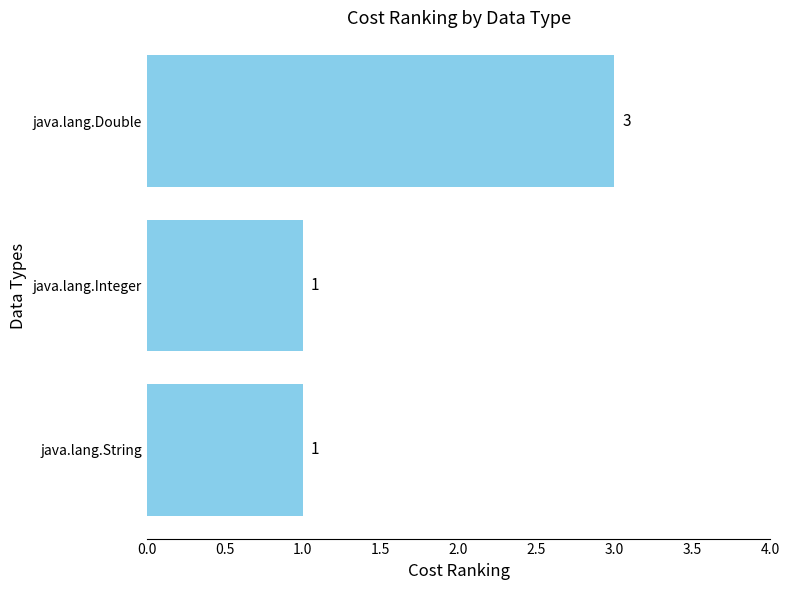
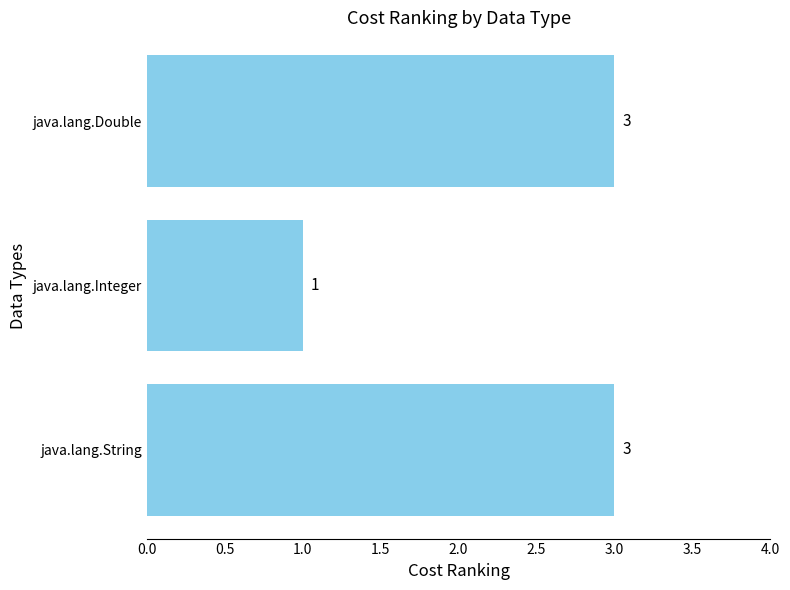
  {
    "java.lang.Double": 3,
    "java.lang.Integer": 1,
-   "java.lang.String": 1
+   "java.lang.String": 3
  }
